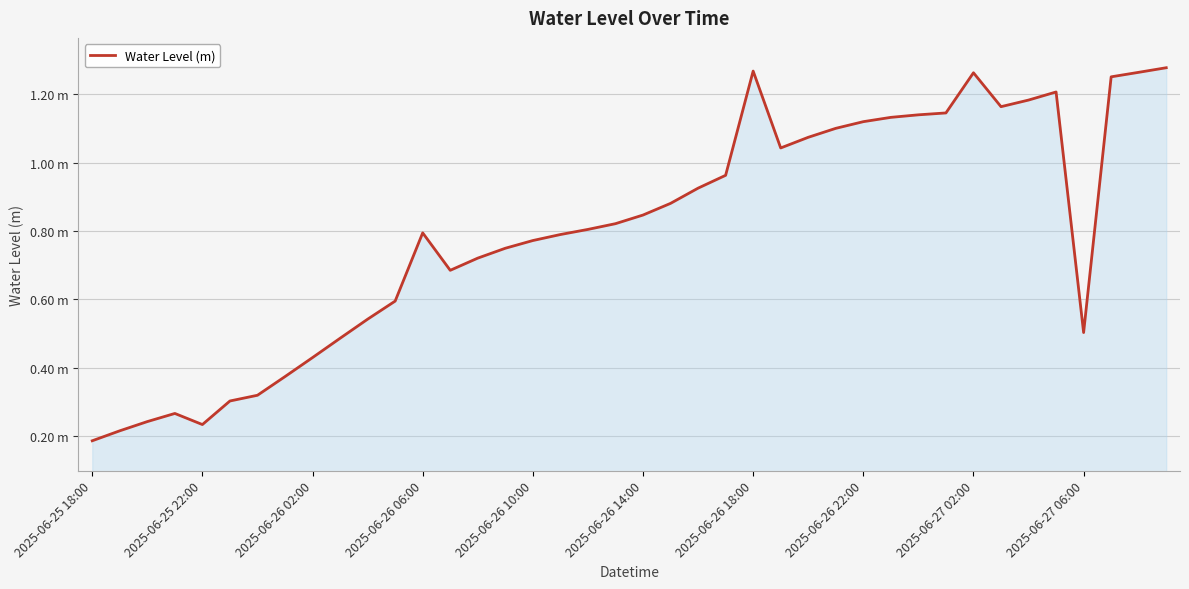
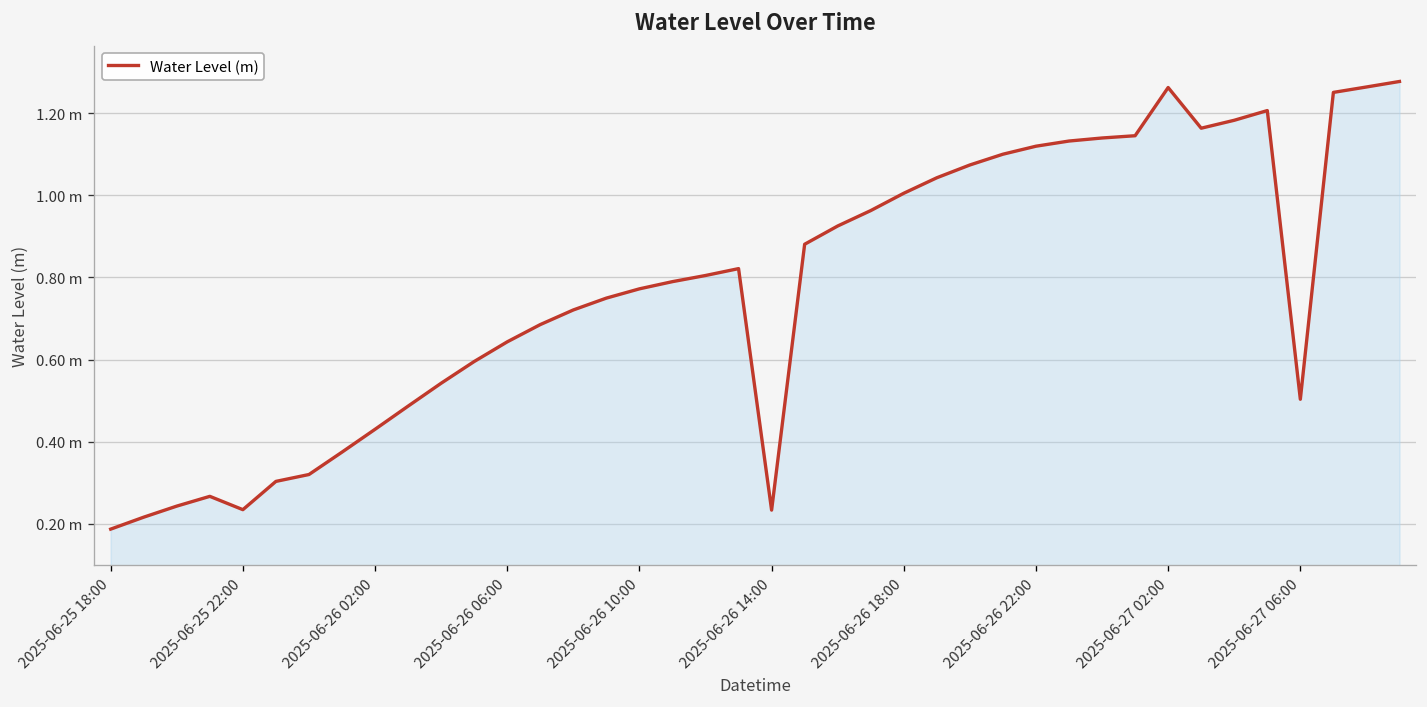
  {
    "2025-06-25 18:00": "0.19 m",
    "2025-06-25 22:00": "0.23 m",
    "2025-06-26 02:00": "0.43 m",
-   "2025-06-26 06:00": "0.79 m",
+   "2025-06-26 06:00": "0.64 m",
    "2025-06-26 10:00": "0.77 m",
-   "2025-06-26 14:00": "0.85 m",
-   "2025-06-26 18:00": "1.27 m",
+   "2025-06-26 14:00": "0.23 m",
+   "2025-06-26 18:00": "1.00 m",
    "2025-06-26 22:00": "1.12 m",
    "2025-06-27 02:00": "1.26 m",
    "2025-06-27 06:00": "0.50 m"
  }
